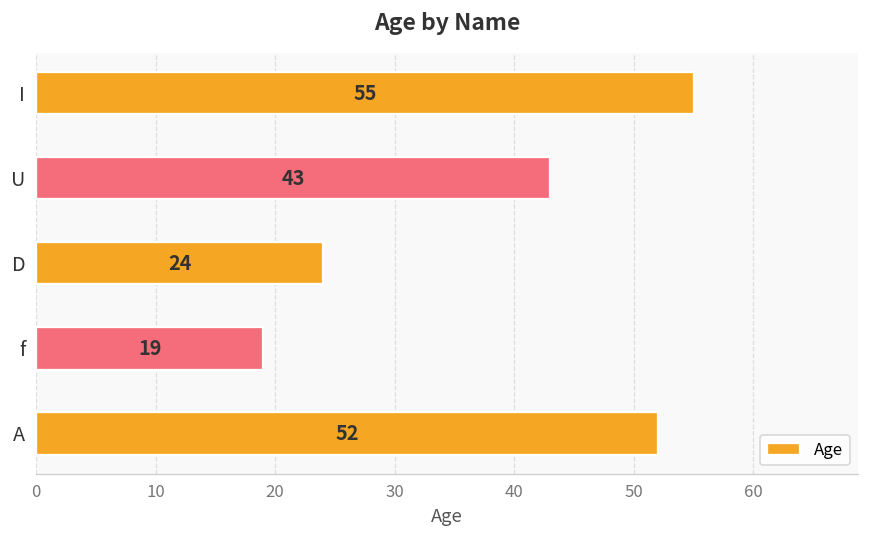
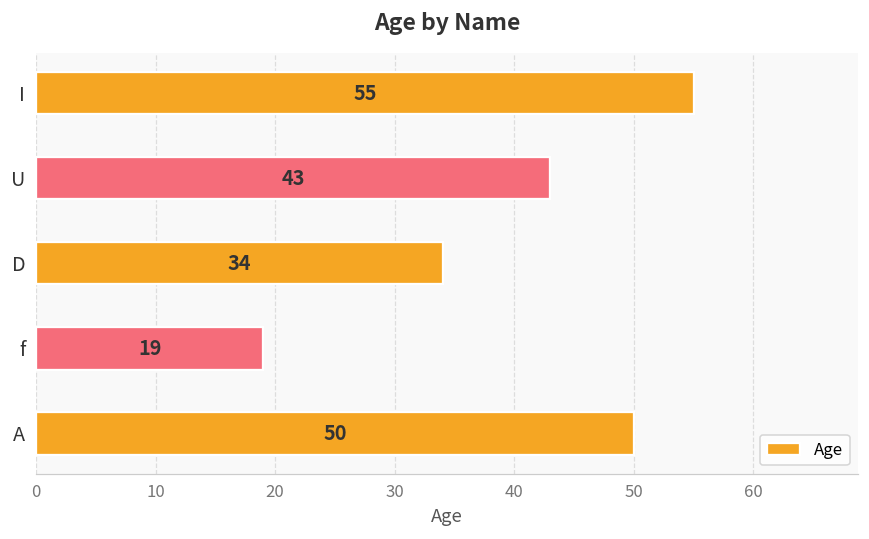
  {
    "I": 55,
    "U": 43,
-   "D": 24,
+   "D": 34,
    "f": 19,
-   "A": 52
+   "A": 50
  }
